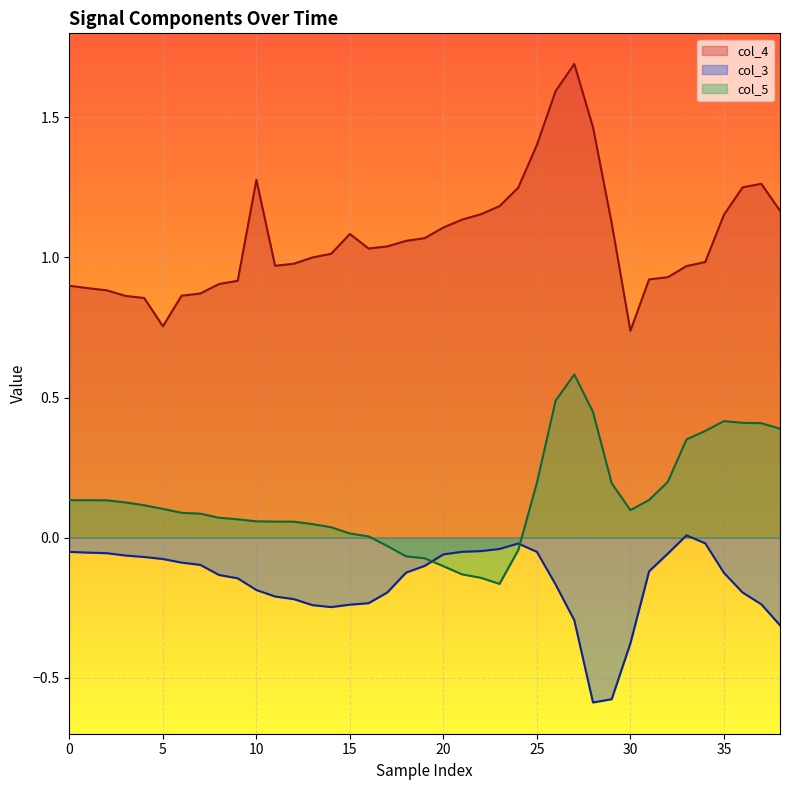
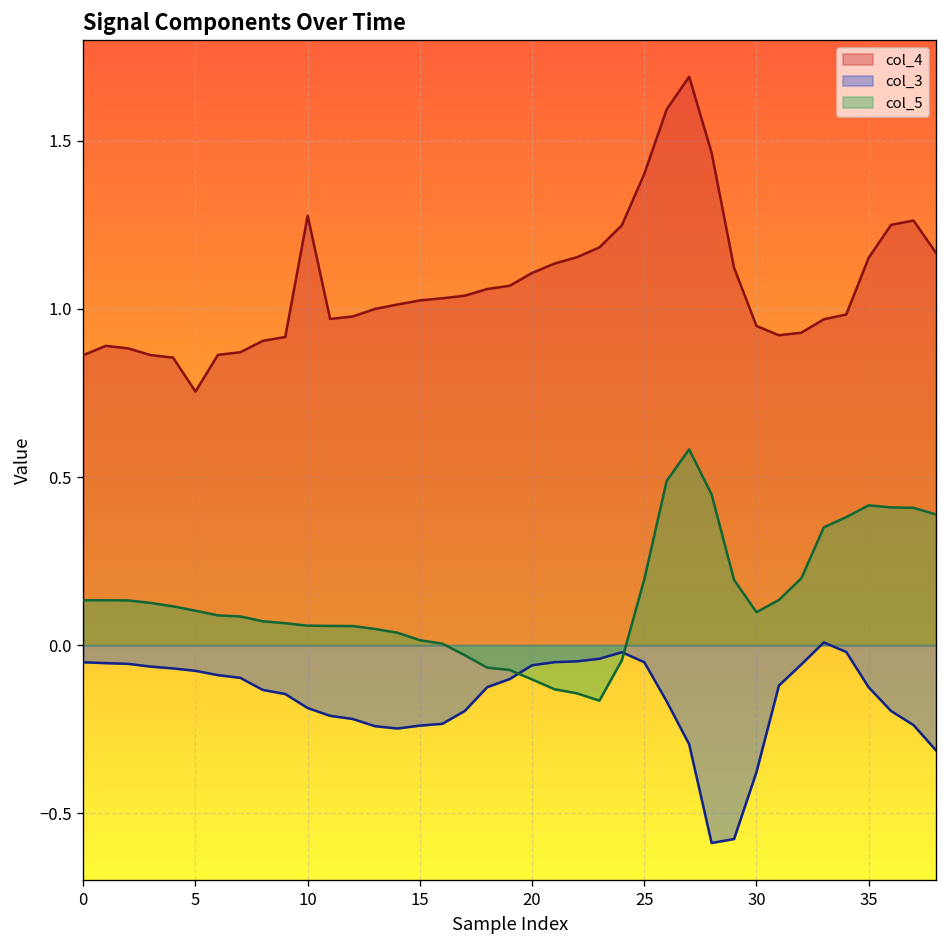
  {
    "col_4": {
-     "0": 0.90,
+     "0": 0.86,
      "5": 0.75,
      "10": 1.28,
-     "15": 1.08,
+     "15": 1.03,
      "20": 1.11,
      "25": 1.40,
-     "30": 0.74,
+     "30": 0.95,
      "35": 1.15
    }
  }
